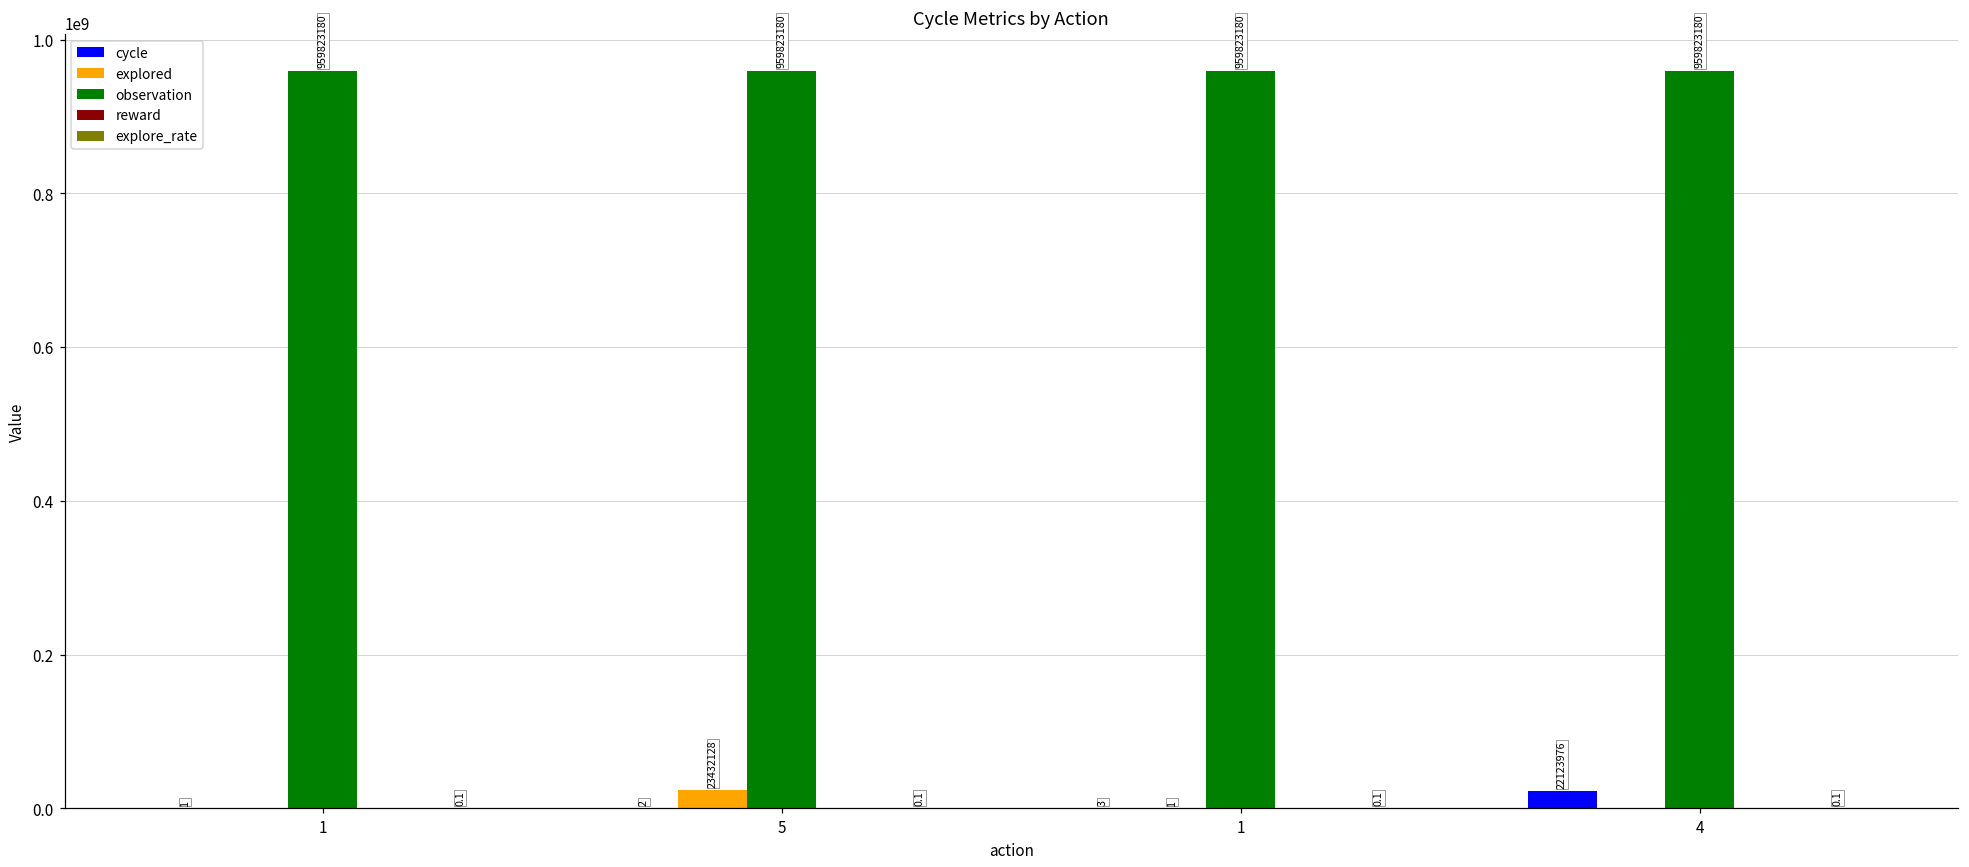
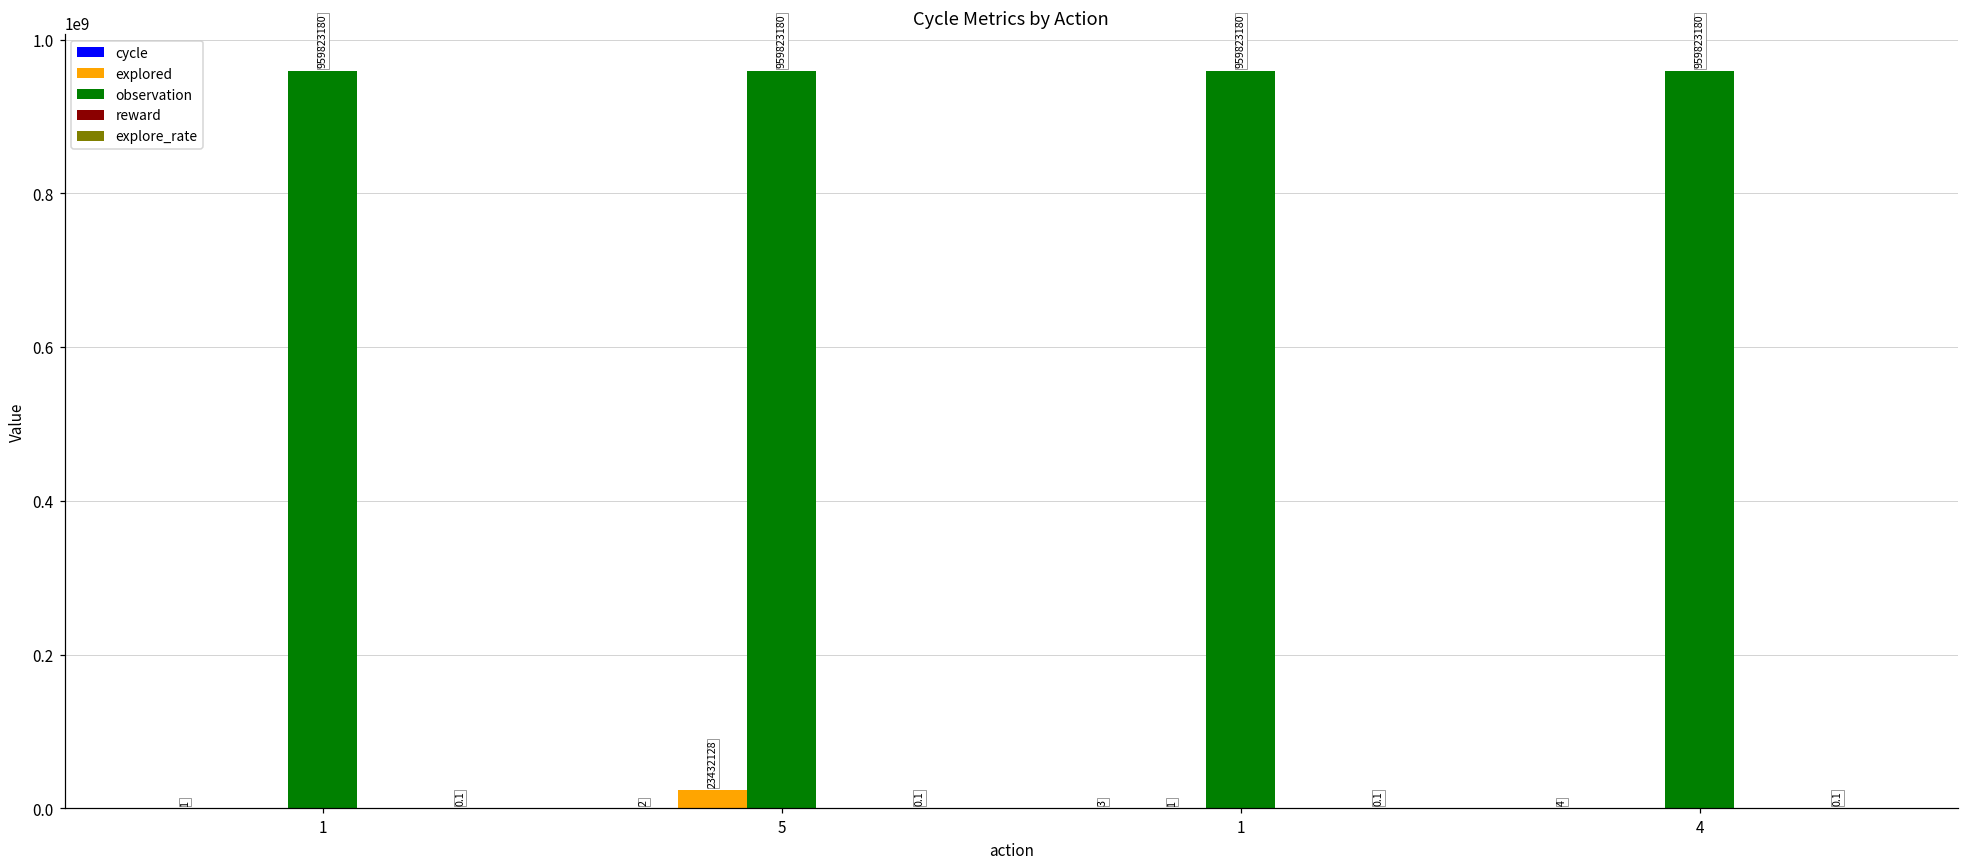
  {
    "cycle": {
-     "4": 22123976
+     "4": 4
    },
    "explored": {
      "4": 0
    },
    "reward": {
      "5": 0,
      "4": 0
    }
  }
